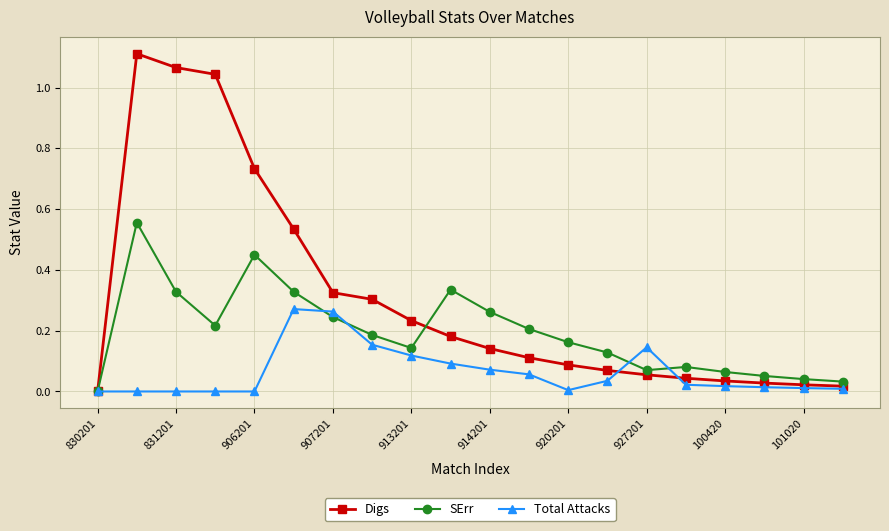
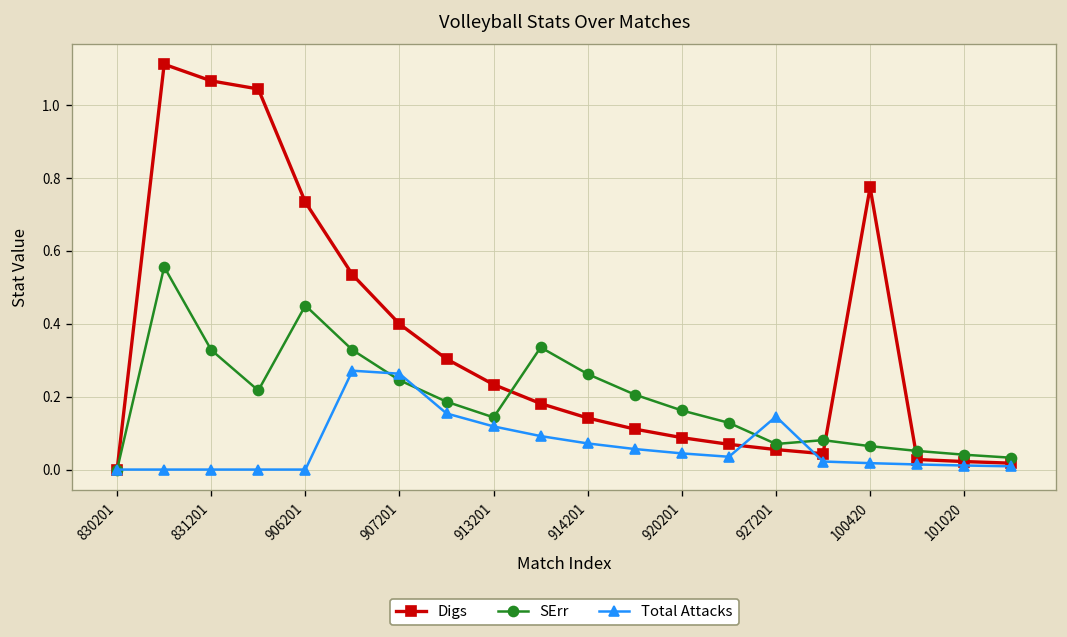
  {
    "Digs": {
      "831201": 1.07,
      "906201": 0.73,
-     "907201": 0.33,
+     "907201": 0.40,
      "913201": 0.23,
      "914201": 0.14,
      "920201": 0.09,
      "927201": 0.05,
-     "100420": 0.03,
+     "100420": 0.77,
      "101020": 0.02
    },
    "SErr": {
      "831201": 0.33,
      "906201": 0.45,
      "907201": 0.24,
      "913201": 0.14,
      "914201": 0.26,
      "920201": 0.16,
      "927201": 0.07,
      "100420": 0.06,
      "101020": 0.04
    },
    "Total Attacks": {
      "831201": 0.00,
      "906201": 0.00,
      "907201": 0.26,
      "913201": 0.12,
      "914201": 0.07,
-     "920201": 0.00,
+     "920201": 0.04,
      "927201": 0.15,
      "100420": 0.02,
      "101020": 0.01
    }
  }
